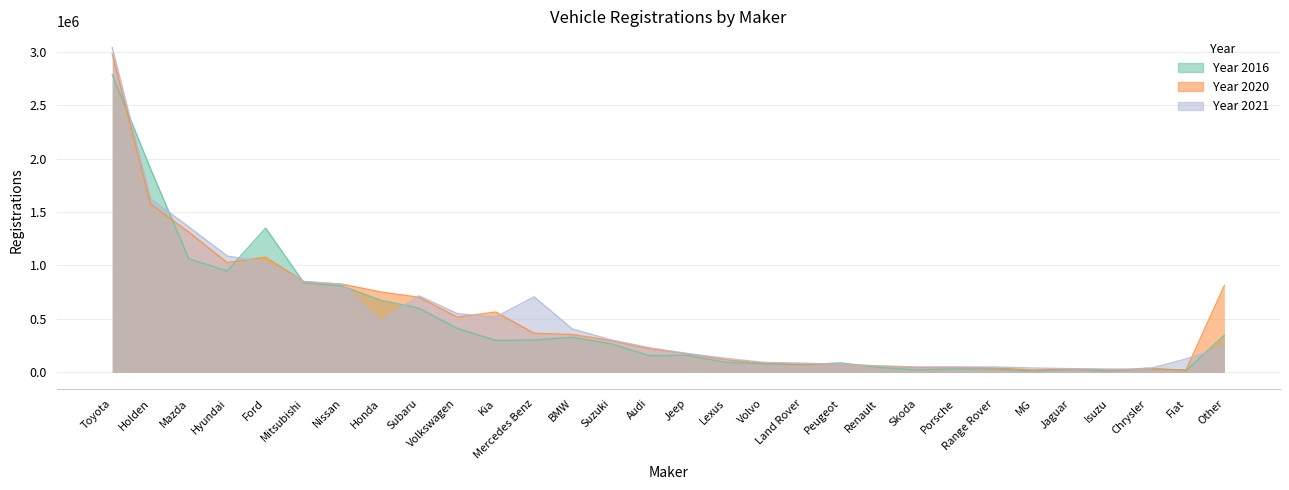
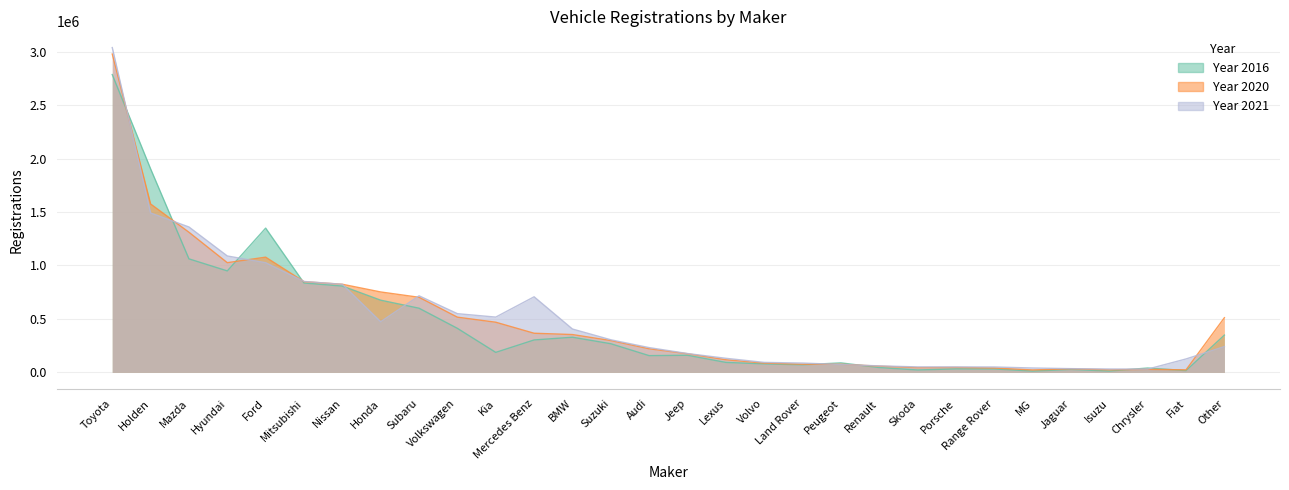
  {
    "Year 2016": {
      "Toyota": 2790000,
      "Holden": 1900000,
      "Mazda": 1060000,
      "Hyundai": 950000,
      "Ford": 1350000,
      "Honda": 680000,
      "Subaru": 600000,
      "Volkswagen": 410000,
-     "Kia": 300000,
+     "Kia": 190000,
      "Mercedes Benz": 300000,
      "BMW": 330000,
      "Suzuki": 270000,
      "Audi": 160000,
      "Lexus": 90000,
      "Other": 350000
    },
    "Year 2020": {
      "Toyota": 2980000,
      "Holden": 1580000,
      "Mazda": 1310000,
      "Hyundai": 1030000,
      "Ford": 1080000,
      "Honda": 750000,
      "Volkswagen": 520000,
-     "Kia": 560000,
+     "Kia": 470000,
      "Mercedes Benz": 370000,
      "BMW": 350000,
-     "Other": 810000
+     "Other": 510000
    },
    "Year 2021": {
      "Toyota": 3040000,
-     "Holden": 1630000,
+     "Holden": 1490000,
      "Mazda": 1360000,
      "Hyundai": 1090000,
      "Ford": 1030000,
      "Honda": 470000,
      "Volkswagen": 550000,
      "Kia": 520000,
      "Mercedes Benz": 710000,
      "BMW": 410000,
      "Fiat": 130000,
      "Other": 240000
    }
  }
